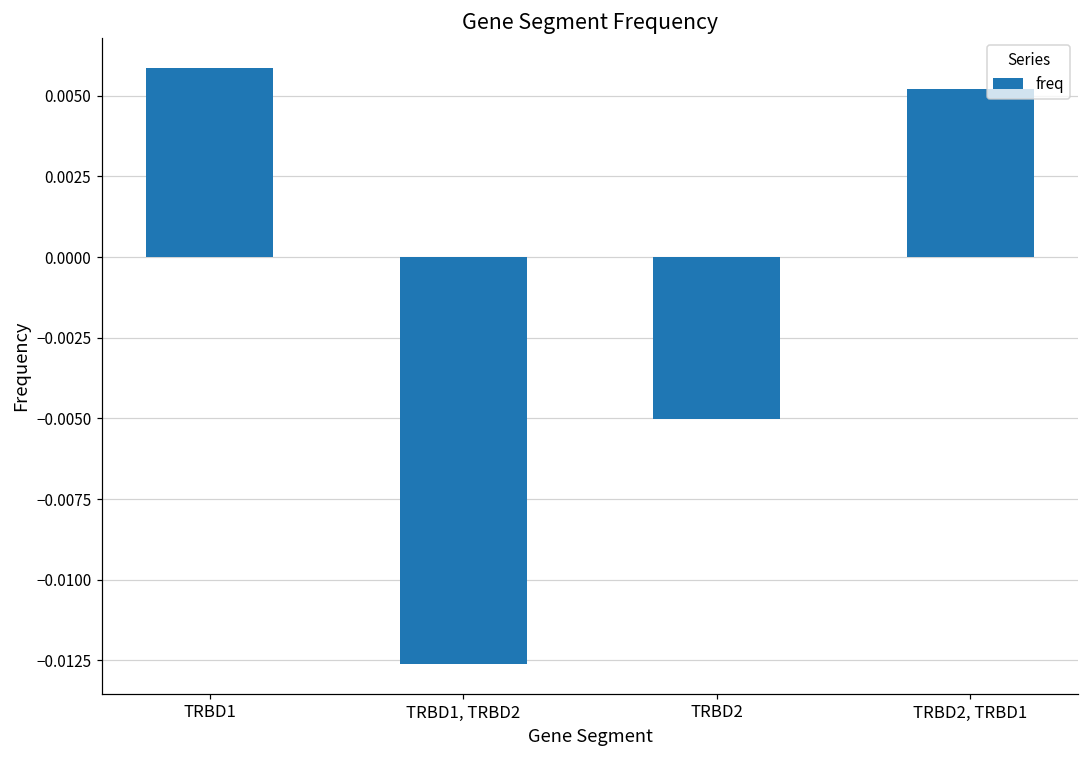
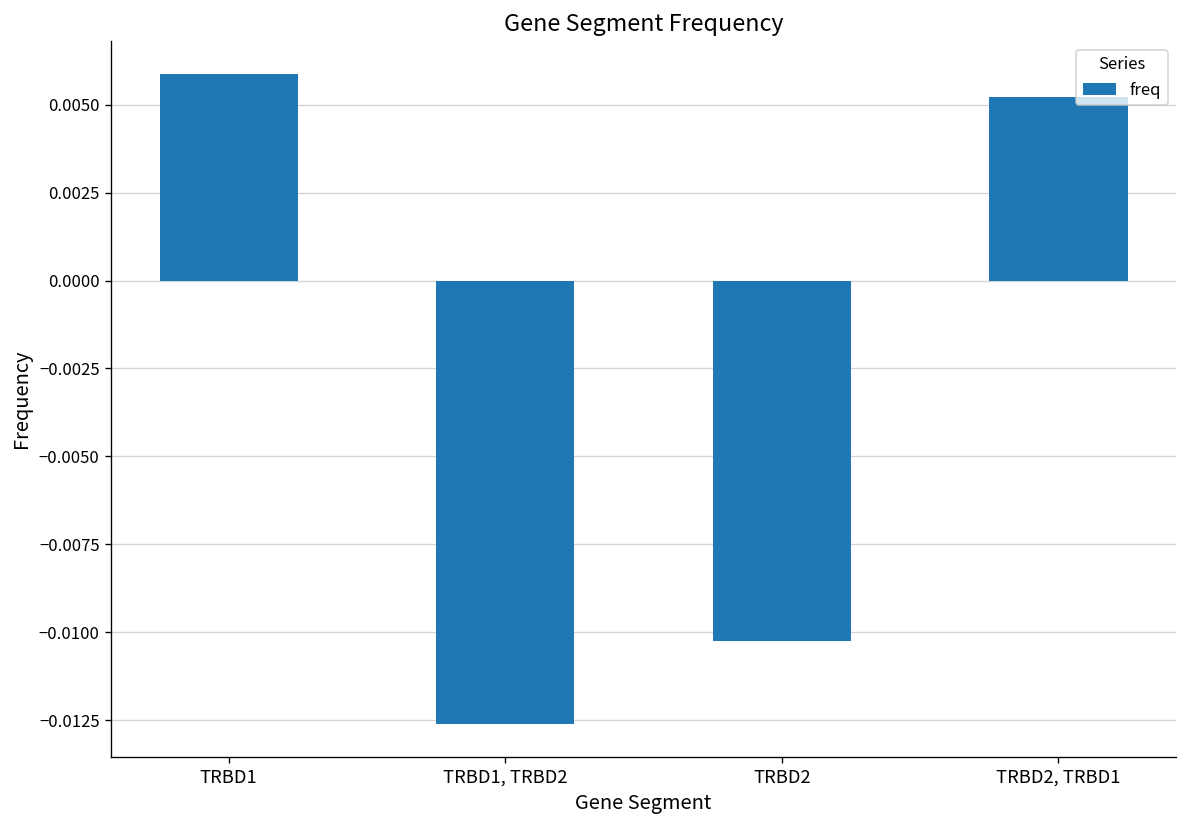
  {
    "TRBD1": 0.0059,
    "TRBD1, TRBD2": -0.0126,
-   "TRBD2": -0.0050,
+   "TRBD2": -0.0103,
    "TRBD2, TRBD1": 0.0052
  }
